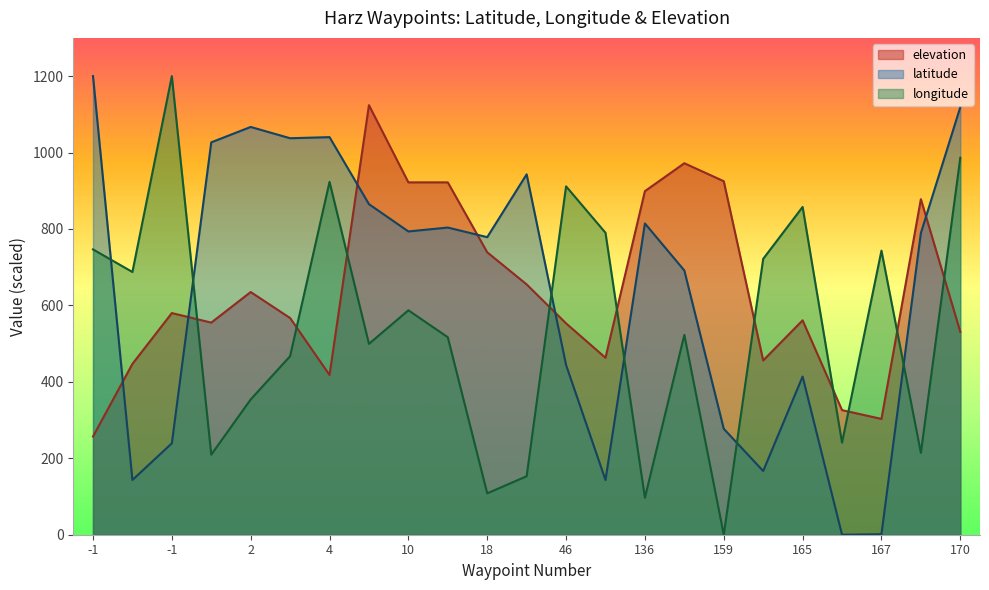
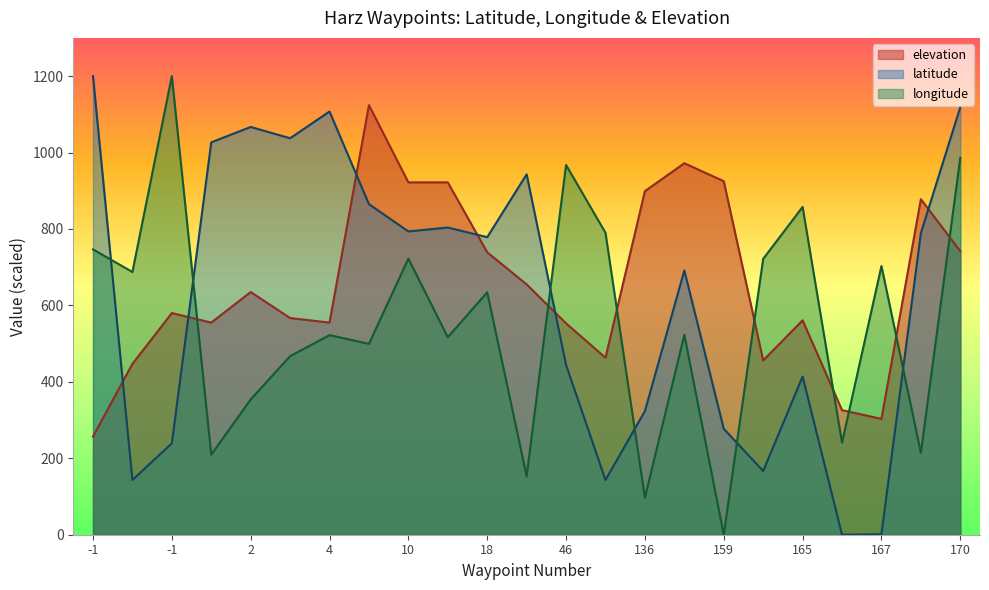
  {
    "elevation": {
      "2": 640,
-     "4": 420,
+     "4": 560,
      "10": 920,
      "18": 740,
      "46": 550,
      "136": 900,
      "159": 930,
      "165": 560,
      "167": 300,
-     "170": 530
+     "170": 740
    },
    "latitude": {
      "2": 1070,
-     "4": 1040,
+     "4": 1110,
      "10": 790,
      "18": 780,
      "46": 440,
-     "136": 810,
+     "136": 320,
      "159": 280,
      "165": 410,
      "167": 0,
      "170": 1120
    },
    "longitude": {
      "2": 350,
-     "4": 920,
-     "10": 590,
-     "18": 110,
-     "46": 910,
+     "4": 520,
+     "10": 720,
+     "18": 630,
+     "46": 970,
      "136": 100,
      "159": 0,
      "165": 860,
-     "167": 740,
+     "167": 700,
      "170": 990
    }
  }
